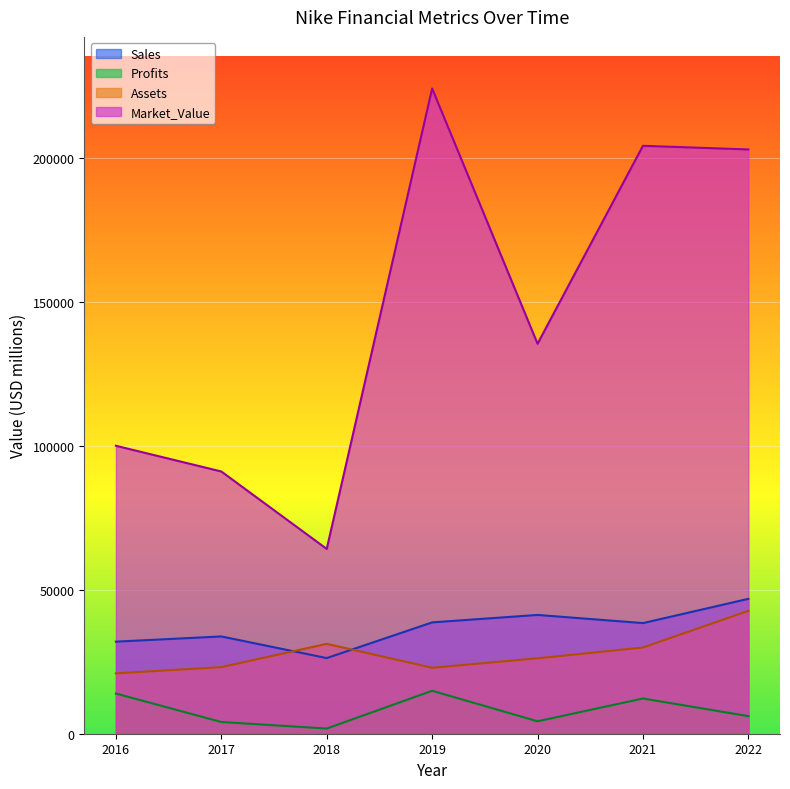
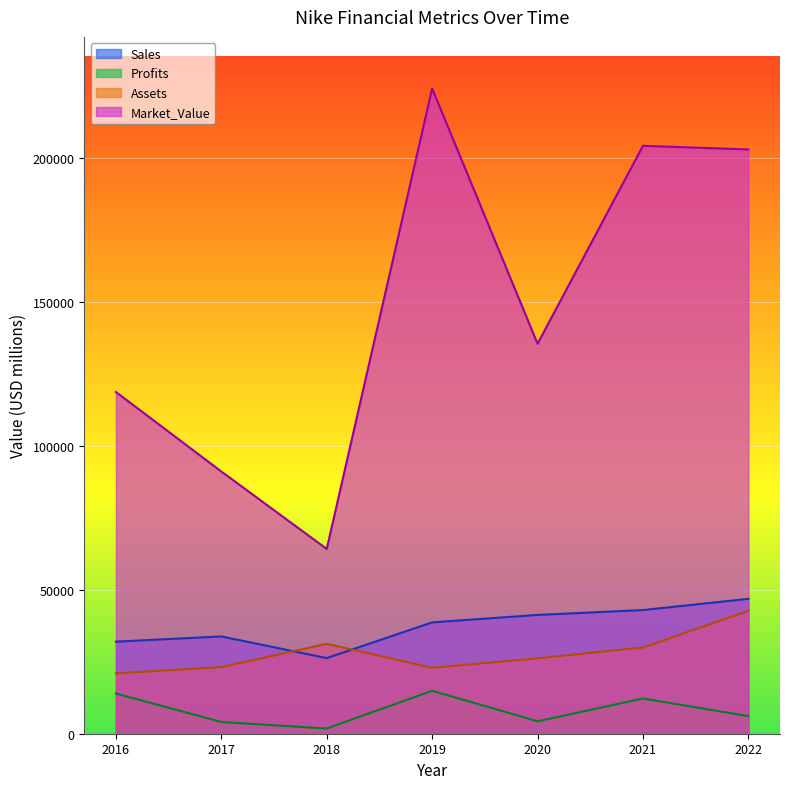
  {
    "Sales": {
      "2016": 32000,
      "2017": 34000,
      "2018": 26000,
      "2019": 39000,
      "2020": 41000,
-     "2021": 38000,
+     "2021": 43000,
      "2022": 47000
    },
    "Profits": {
      "2016": 14000,
      "2017": 4000,
      "2018": 2000,
      "2019": 15000,
      "2020": 4000,
      "2021": 12000,
      "2022": 6000
    },
    "Assets": {
      "2016": 21000,
      "2017": 23000,
      "2018": 31000,
      "2019": 23000,
      "2020": 26000,
      "2021": 30000,
      "2022": 43000
    },
    "Market_Value": {
-     "2016": 100000,
+     "2016": 119000,
      "2017": 91000,
      "2018": 64000,
      "2019": 224000,
      "2020": 136000,
      "2021": 204000,
      "2022": 203000
    }
  }
